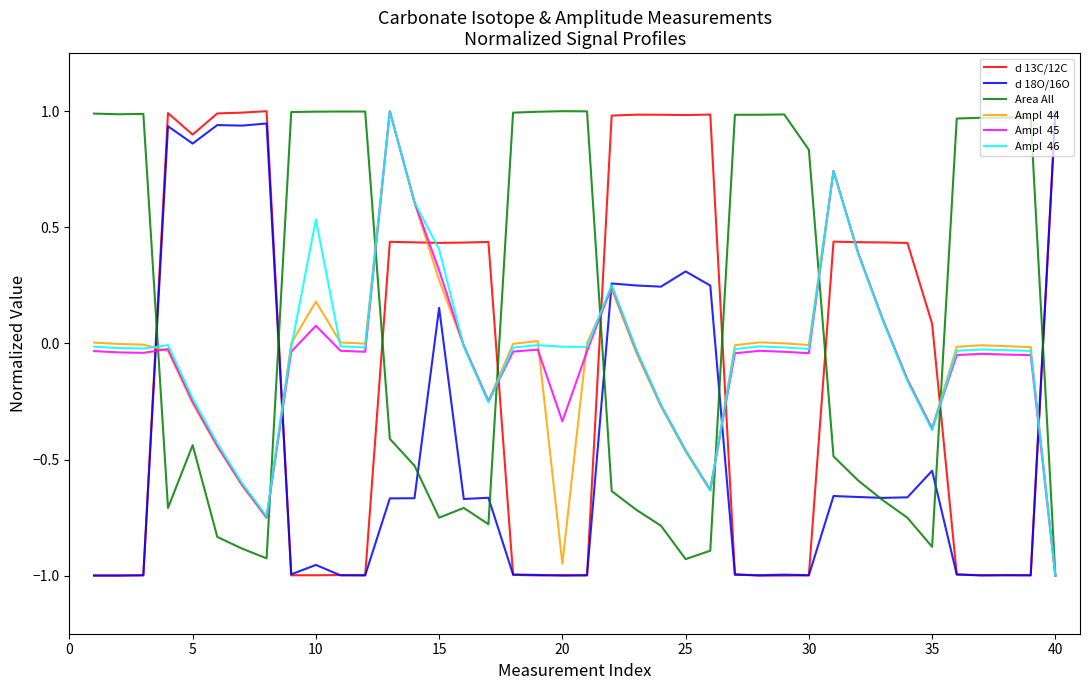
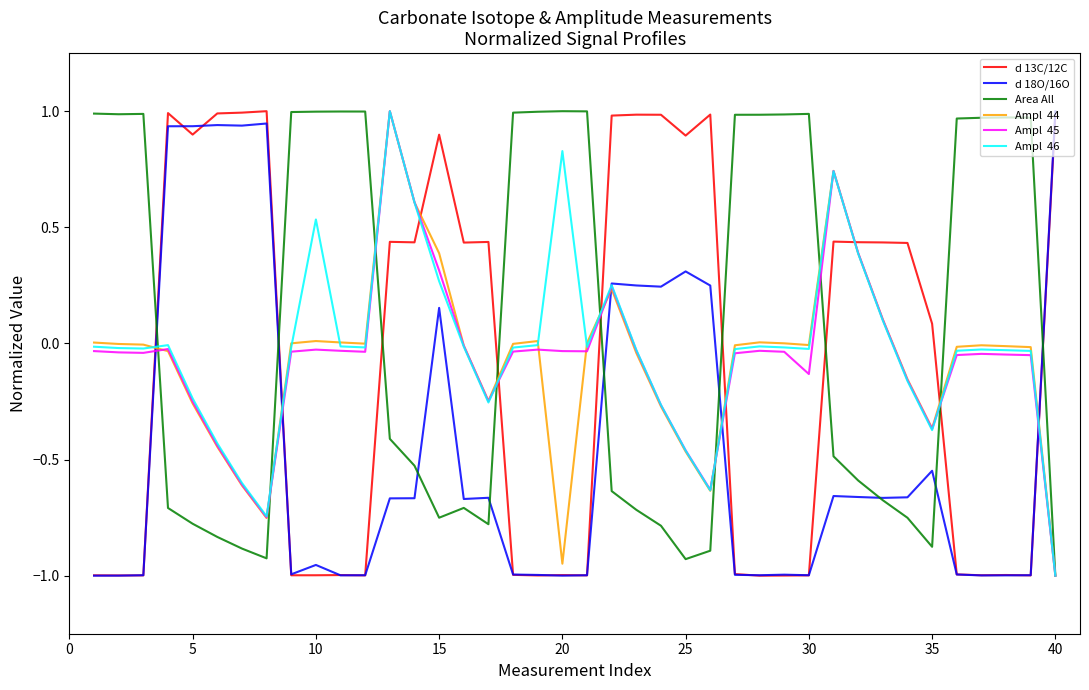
  {
    "d 13C/12C": {
      "5": 0.90,
      "10": -1.00,
-     "15": 0.43,
-     "25": 0.98,
+     "15": 0.90,
+     "25": 0.89,
      "35": 0.08
    },
    "d 18O/16O": {
-     "5": 0.86,
+     "5": 0.94,
      "10": -0.95,
      "15": 0.15,
      "25": 0.31,
      "35": -0.55
    },
    "Area All": {
-     "5": -0.44,
+     "5": -0.78,
      "10": 1.00,
      "15": -0.75,
      "20": 1.00,
      "25": -0.93,
-     "30": 0.83,
+     "30": 0.99,
      "35": -0.88
    },
    "Ampl 44": {
-     "10": 0.18,
-     "15": 0.27,
+     "10": 0.01,
+     "15": 0.39,
      "20": -0.95,
      "30": -0.01
    },
    "Ampl 45": {
-     "10": 0.08,
+     "10": -0.03,
      "15": 0.31,
-     "20": -0.34,
-     "30": -0.04
+     "20": -0.03,
+     "30": -0.13
    },
    "Ampl 46": {
      "5": -0.24,
      "10": 0.53,
-     "15": 0.41,
-     "20": -0.01,
+     "15": 0.27,
+     "20": 0.83,
      "30": -0.02
    }
  }
